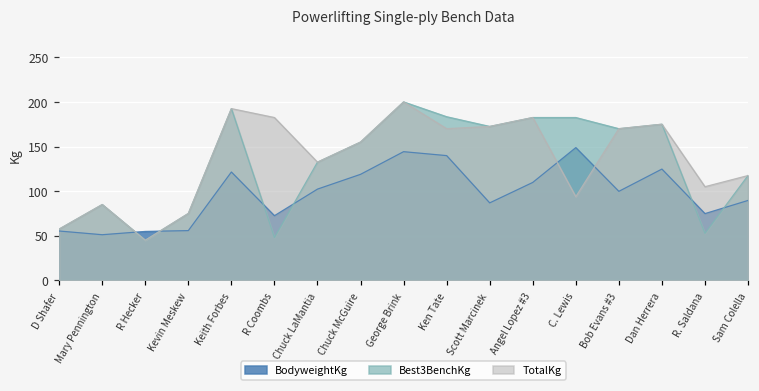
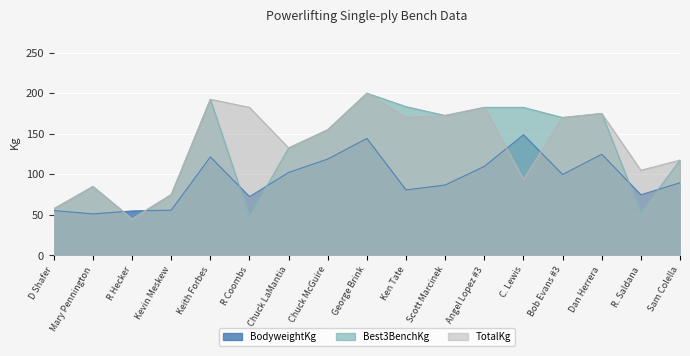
  {
    "BodyweightKg": {
      "Mary Pennington": 50,
      "R Hecker": 50,
      "Kevin Meskew": 60,
      "Keith Forbes": 120,
      "R Coombs": 70,
      "Chuck LaMantia": 100,
      "Chuck McGuire": 120,
      "George Brink": 140,
-     "Ken Tate": 140,
+     "Ken Tate": 80,
      "Scott Marcinek": 90,
      "Angel Lopez #3": 110,
      "C. Lewis": 150,
      "Bob Evans #3": 100,
      "Dan Herrera": 120,
      "R. Saldana": 70,
      "Sam Colella": 90
    }
  }
